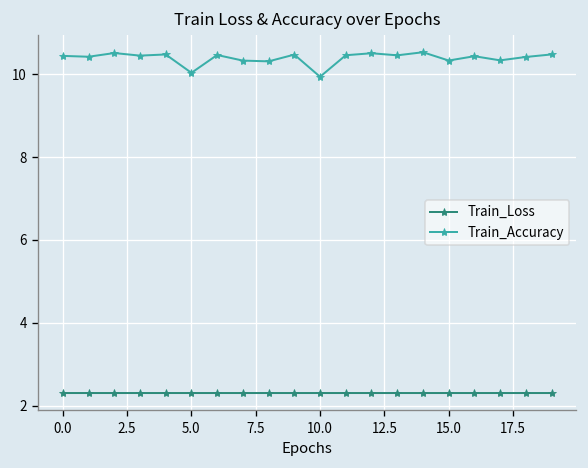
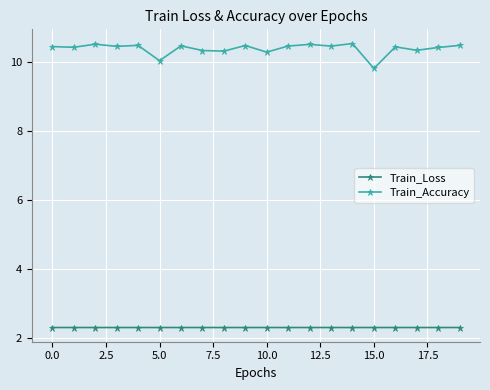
  {
    "Train_Loss": {
      "0.0": 2.3,
      "5.0": 2.3,
      "10.0": 2.3,
      "15.0": 2.3
    },
    "Train_Accuracy": {
      "0.0": 10.4,
      "5.0": 10.0,
-     "10.0": 9.9,
-     "15.0": 10.3
+     "10.0": 10.3,
+     "15.0": 9.8
    }
  }
